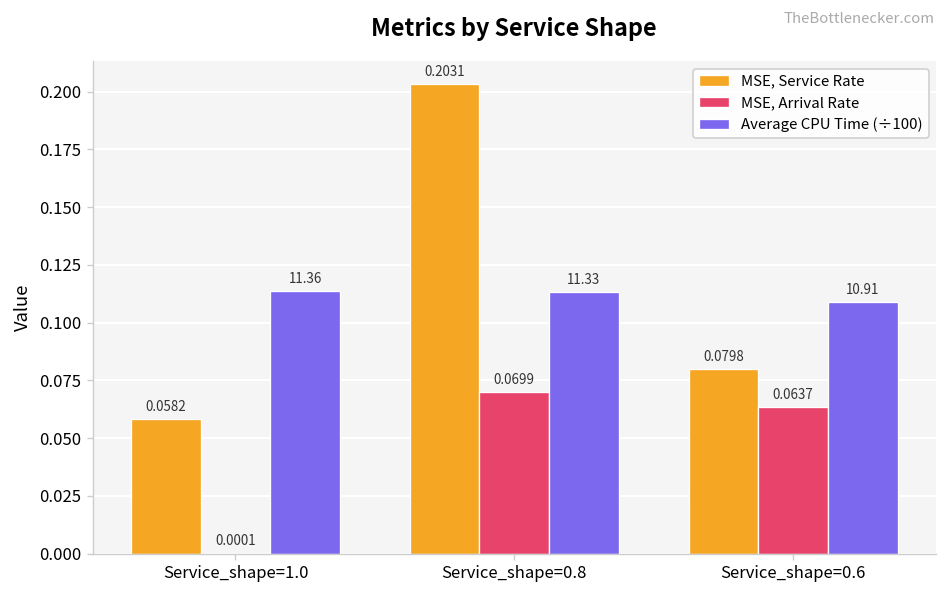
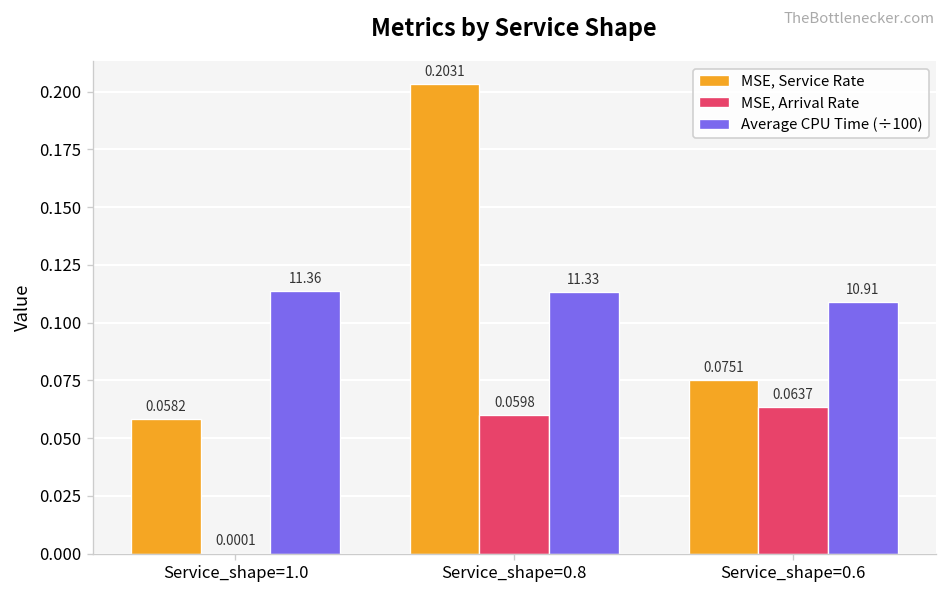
  {
    "MSE, Service Rate": {
      "Service_shape=1.0": 0.0582,
      "Service_shape=0.8": 0.2031,
-     "Service_shape=0.6": 0.0798
+     "Service_shape=0.6": 0.0751
    },
    "MSE, Arrival Rate": {
      "Service_shape=1.0": 0.0001,
-     "Service_shape=0.8": 0.0699,
+     "Service_shape=0.8": 0.0598,
      "Service_shape=0.6": 0.0637
    }
  }
